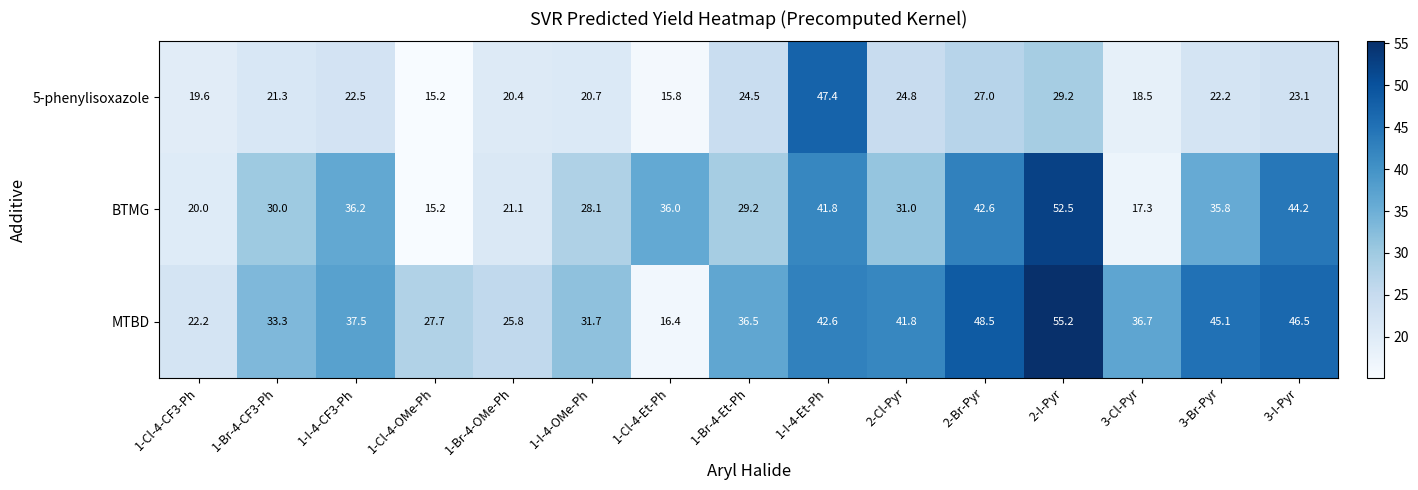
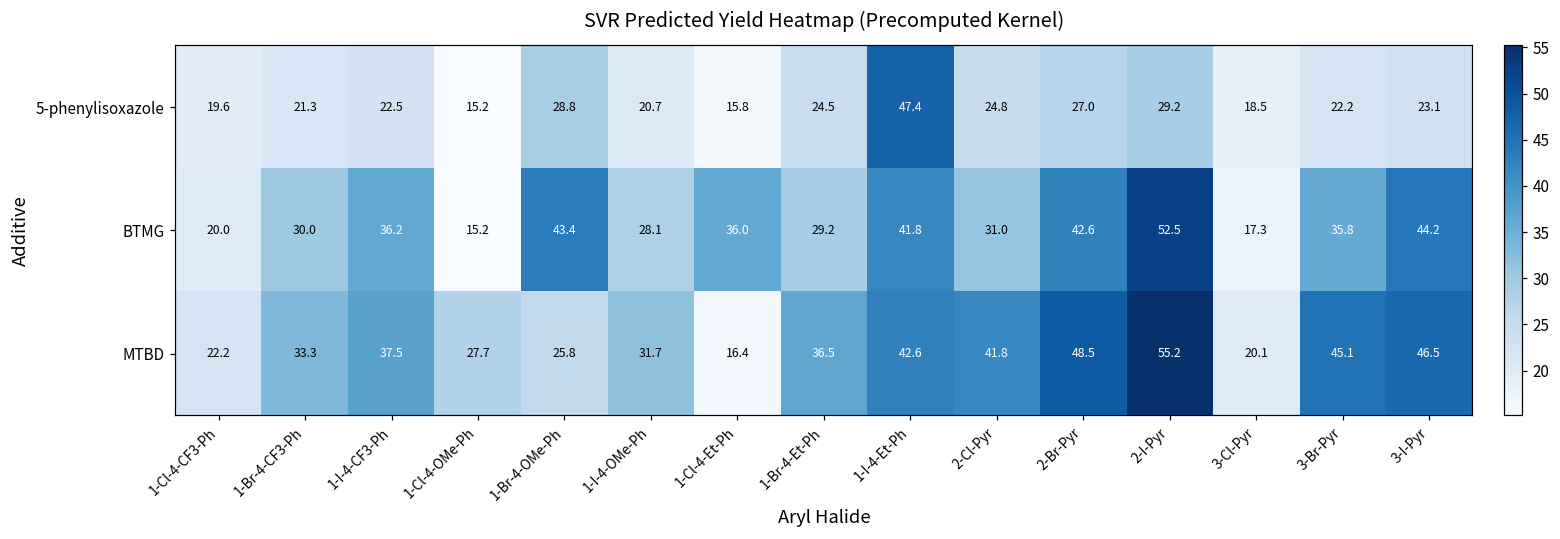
  {
    "5-phenylisoxazole": {
      "1-Cl-4-CF3-Ph": 19.6,
      "1-Br-4-CF3-Ph": 21.3,
      "1-I-4-CF3-Ph": 22.5,
      "1-Cl-4-OMe-Ph": 15.2,
-     "1-Br-4-OMe-Ph": 20.4,
+     "1-Br-4-OMe-Ph": 28.8,
      "1-I-4-OMe-Ph": 20.7,
      "1-Cl-4-Et-Ph": 15.8,
      "1-Br-4-Et-Ph": 24.5,
      "1-I-4-Et-Ph": 47.4,
      "2-Cl-Pyr": 24.8,
      "2-Br-Pyr": 27.0,
      "2-I-Pyr": 29.2,
      "3-Cl-Pyr": 18.5,
      "3-Br-Pyr": 22.2,
      "3-I-Pyr": 23.1
    },
    "BTMG": {
      "1-Cl-4-CF3-Ph": 20.0,
      "1-Br-4-CF3-Ph": 30.0,
      "1-I-4-CF3-Ph": 36.2,
      "1-Cl-4-OMe-Ph": 15.2,
-     "1-Br-4-OMe-Ph": 21.1,
+     "1-Br-4-OMe-Ph": 43.4,
      "1-I-4-OMe-Ph": 28.1,
      "1-Cl-4-Et-Ph": 36.0,
      "1-Br-4-Et-Ph": 29.2,
      "1-I-4-Et-Ph": 41.8,
      "2-Cl-Pyr": 31.0,
      "2-Br-Pyr": 42.6,
      "2-I-Pyr": 52.5,
      "3-Cl-Pyr": 17.3,
      "3-Br-Pyr": 35.8,
      "3-I-Pyr": 44.2
    },
    "MTBD": {
      "1-Cl-4-CF3-Ph": 22.2,
      "1-Br-4-CF3-Ph": 33.3,
      "1-I-4-CF3-Ph": 37.5,
      "1-Cl-4-OMe-Ph": 27.7,
      "1-Br-4-OMe-Ph": 25.8,
      "1-I-4-OMe-Ph": 31.7,
      "1-Cl-4-Et-Ph": 16.4,
      "1-Br-4-Et-Ph": 36.5,
      "1-I-4-Et-Ph": 42.6,
      "2-Cl-Pyr": 41.8,
      "2-Br-Pyr": 48.5,
      "2-I-Pyr": 55.2,
-     "3-Cl-Pyr": 36.7,
+     "3-Cl-Pyr": 20.1,
      "3-Br-Pyr": 45.1,
      "3-I-Pyr": 46.5
    }
  }
